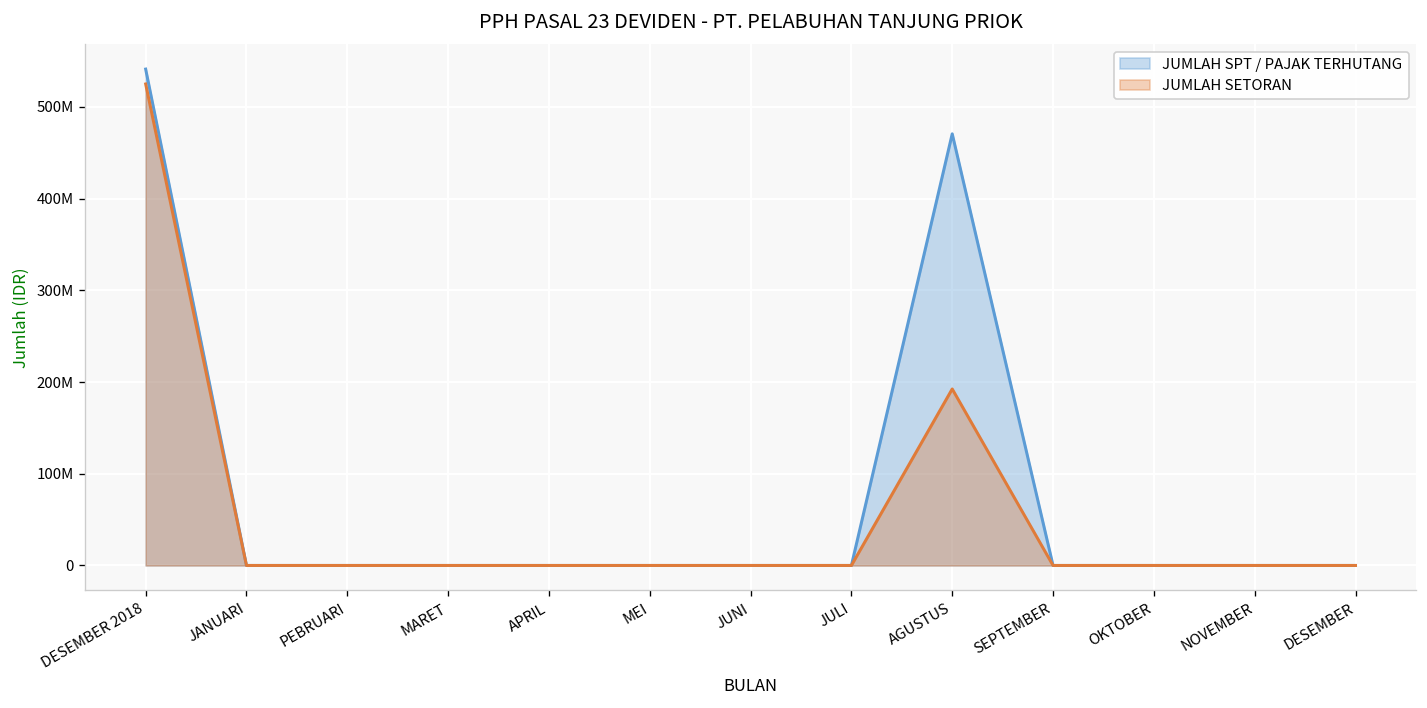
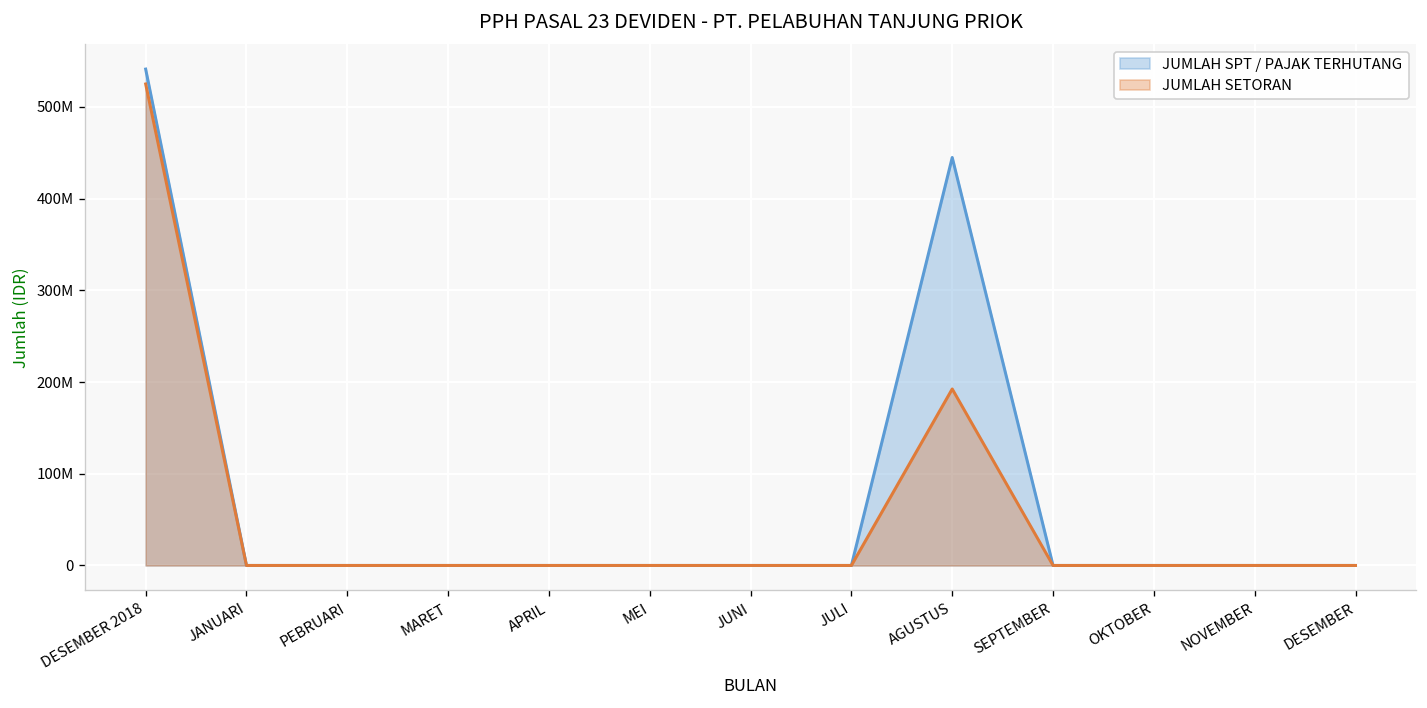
  {
    "JUMLAH SPT / PAJAK TERHUTANG": {
      "DESEMBER 2018": 540000000,
-     "AGUSTUS": 470000000
+     "AGUSTUS": 440000000
    },
    "JUMLAH SETORAN": {
      "DESEMBER 2018": 520000000,
      "AGUSTUS": 190000000
    }
  }
